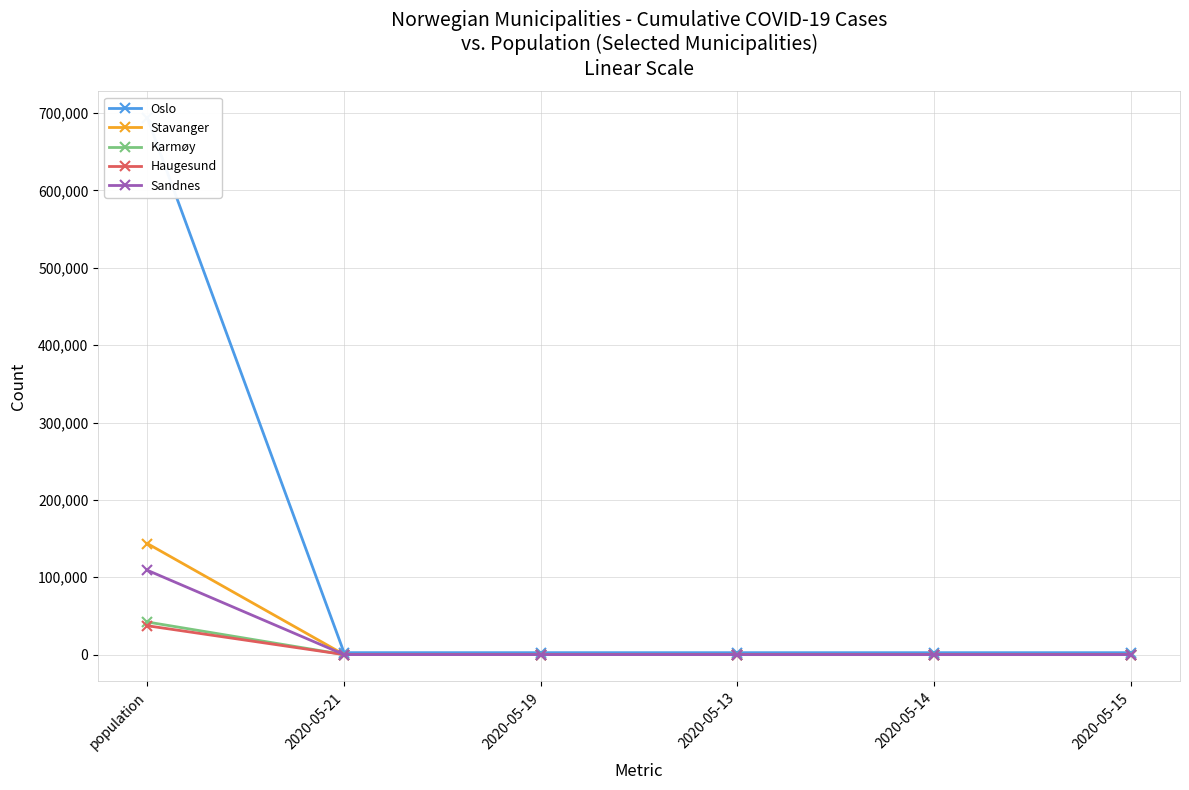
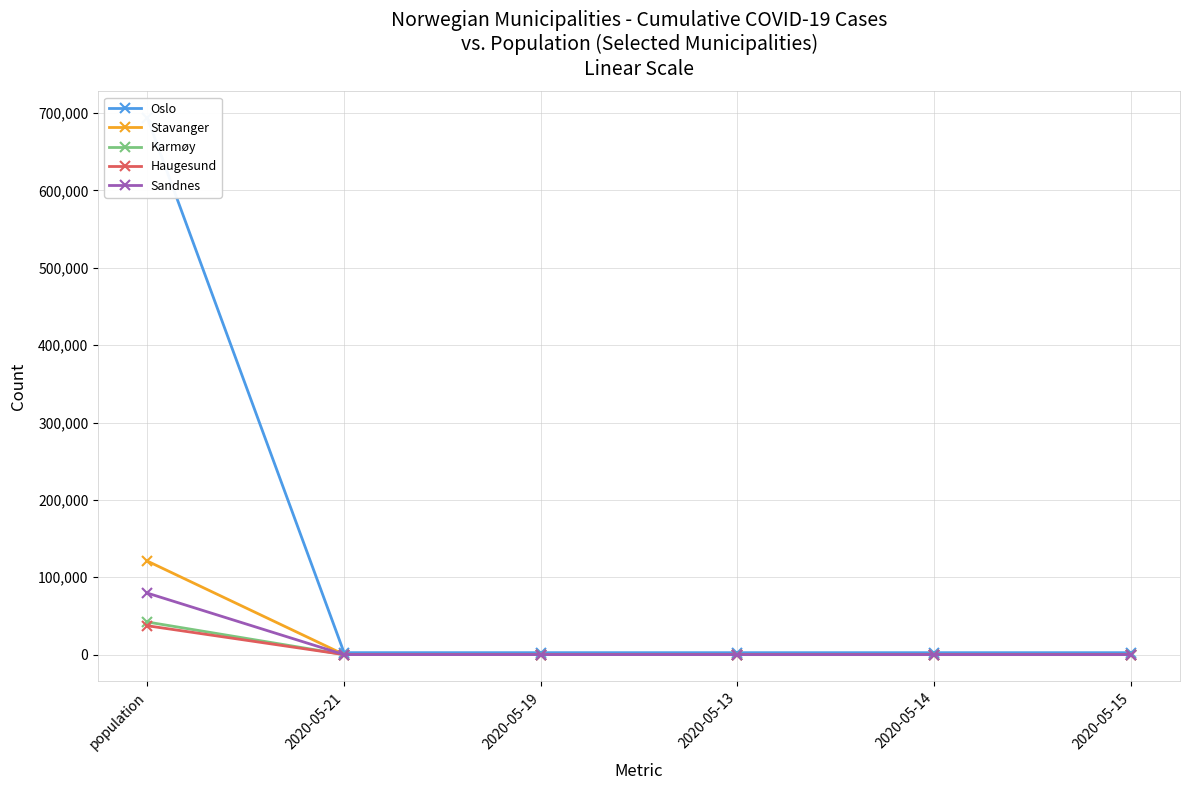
  {
    "Stavanger": {
-     "population": "140,000"
+     "population": "120,000"
    },
    "Karmøy": {
      "population": "40,000"
    },
    "Haugesund": {
      "population": "40,000"
    },
    "Sandnes": {
-     "population": "110,000"
+     "population": "80,000"
    }
  }
